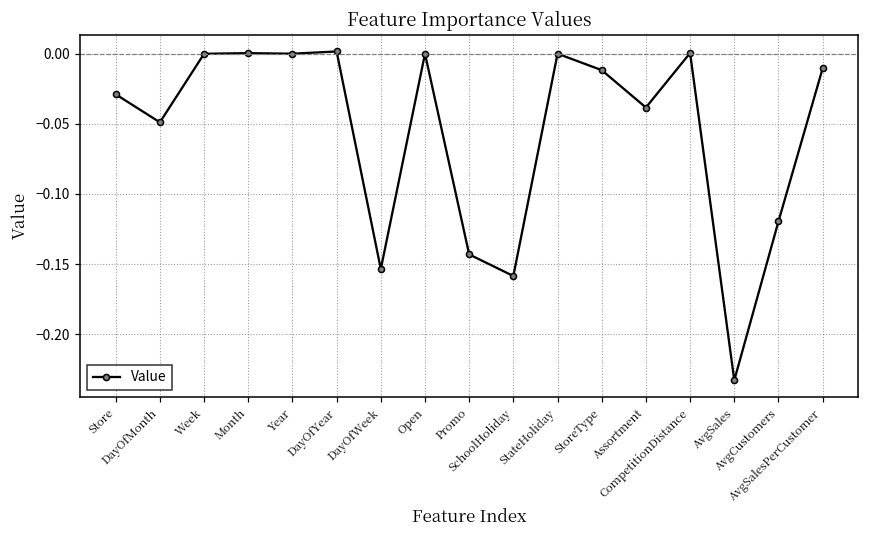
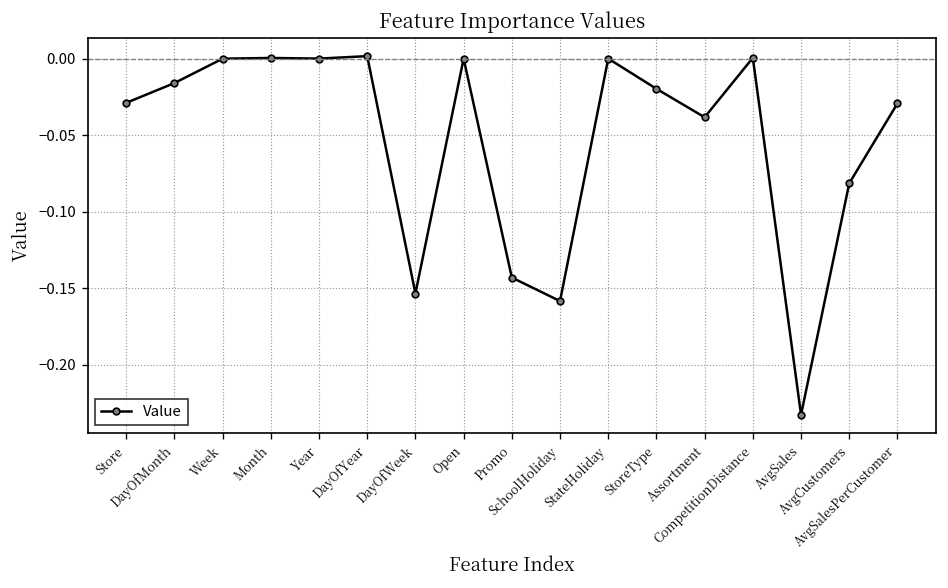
  {
    "Store": -0.029,
-   "DayOfMonth": -0.049,
+   "DayOfMonth": -0.016,
    "Week": 0.000,
    "Month": 0.000,
    "Year": 0.000,
    "DayOfYear": 0.002,
    "DayOfWeek": -0.154,
    "Open": 0.000,
    "Promo": -0.143,
    "SchoolHoliday": -0.158,
    "StateHoliday": 0.000,
-   "StoreType": -0.012,
+   "StoreType": -0.020,
    "Assortment": -0.038,
    "CompetitionDistance": 0.000,
    "AvgSales": -0.233,
-   "AvgCustomers": -0.120,
-   "AvgSalesPerCustomer": -0.010
+   "AvgCustomers": -0.082,
+   "AvgSalesPerCustomer": -0.029
  }
